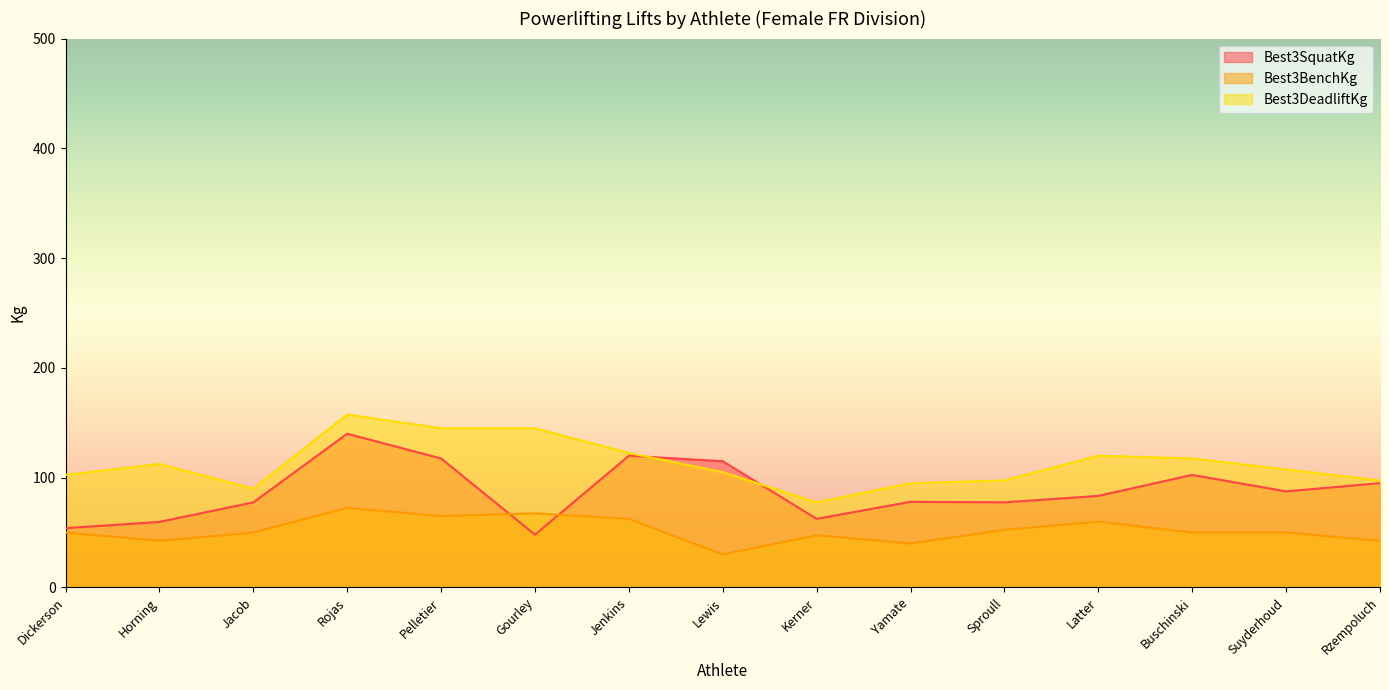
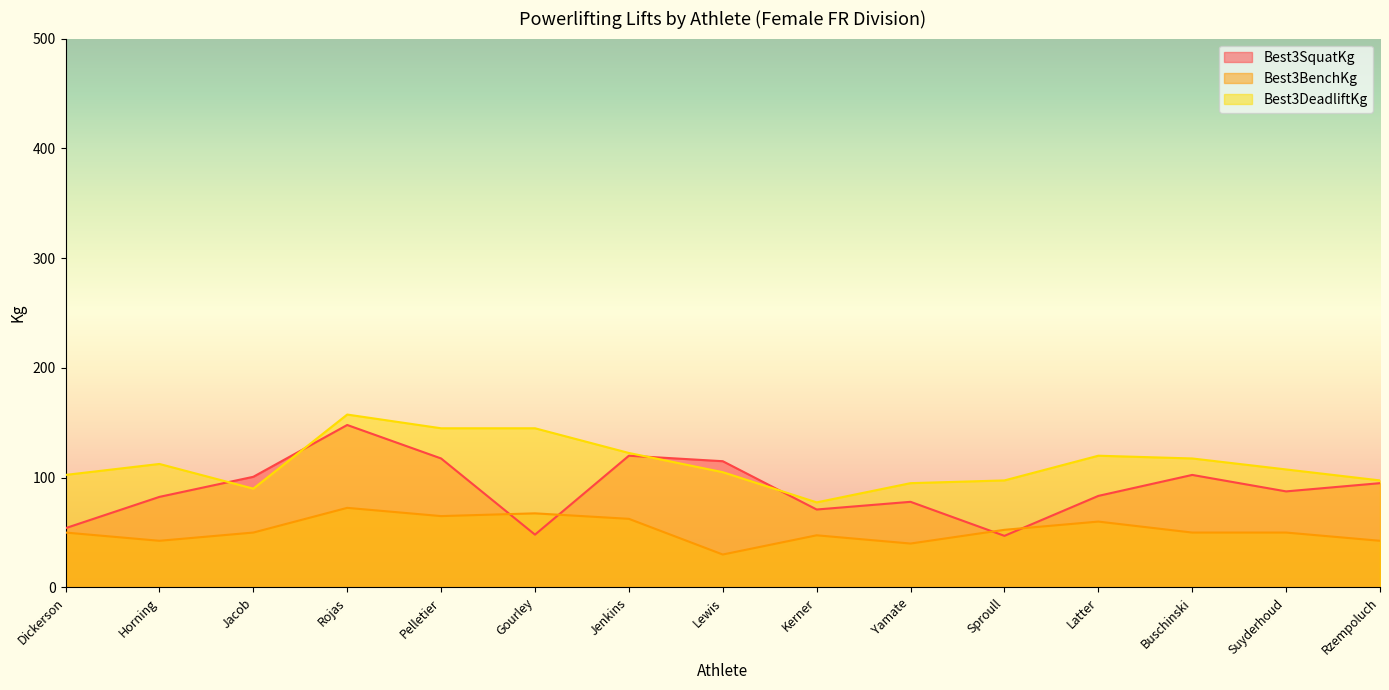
  {
    "Best3SquatKg": {
      "Dickerson": 54,
-     "Horning": 60,
-     "Jacob": 78,
-     "Rojas": 140,
+     "Horning": 83,
+     "Jacob": 101,
+     "Rojas": 148,
      "Pelletier": 118,
      "Gourley": 48,
      "Jenkins": 120,
      "Lewis": 115,
-     "Kerner": 63,
+     "Kerner": 71,
      "Yamate": 78,
-     "Sproull": 78,
+     "Sproull": 47,
      "Latter": 83,
      "Buschinski": 103,
      "Suyderhoud": 88,
      "Rzempoluch": 95
    }
  }
